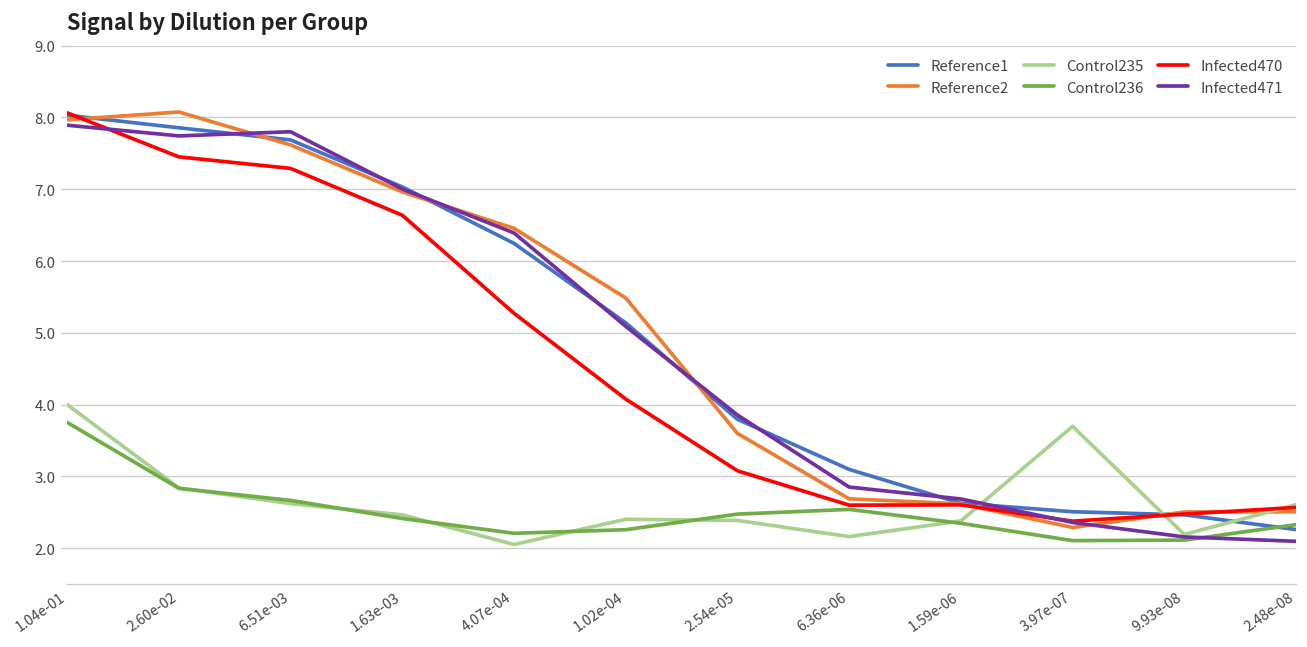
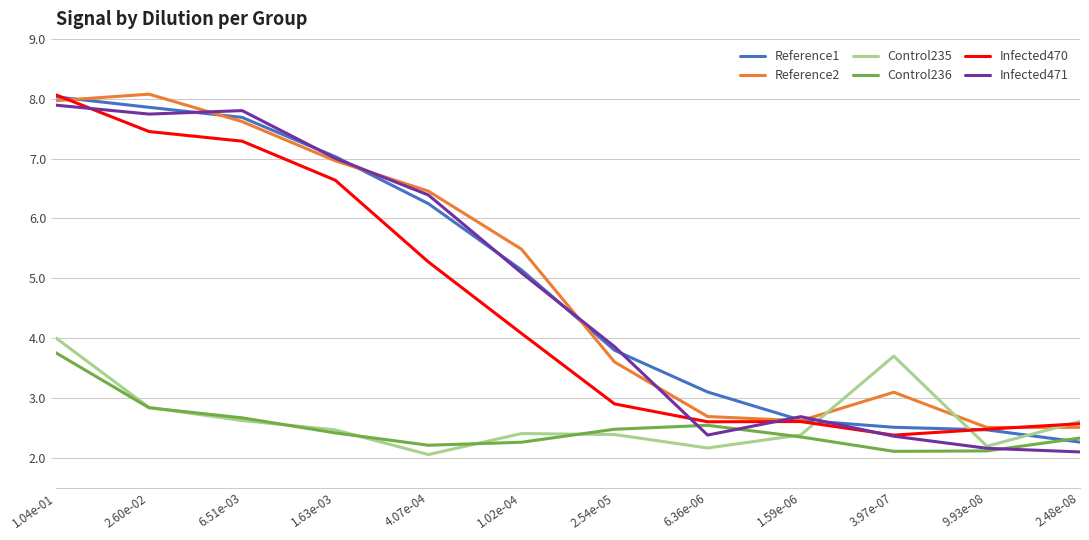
  {
    "Reference1": {
      "2.60e-02": 7.9,
      "6.51e-03": 7.7,
      "4.07e-04": 6.2,
      "1.02e-04": 5.1,
      "2.54e-05": 3.8,
      "6.36e-06": 3.1,
      "3.97e-07": 2.5,
      "2.48e-08": 2.3
    },
    "Reference2": {
      "1.04e-01": 8.0,
      "2.60e-02": 8.1,
      "6.51e-03": 7.6,
      "4.07e-04": 6.5,
      "1.02e-04": 5.5,
      "2.54e-05": 3.6,
      "6.36e-06": 2.7,
-     "3.97e-07": 2.3,
+     "3.97e-07": 3.1,
      "2.48e-08": 2.5
    },
    "Control235": {
      "1.04e-01": 4.0,
      "6.51e-03": 2.6,
      "1.63e-03": 2.5,
      "4.07e-04": 2.1,
      "1.02e-04": 2.4,
      "2.54e-05": 2.4,
      "6.36e-06": 2.2,
      "3.97e-07": 3.7
    },
    "Control236": {
      "1.04e-01": 3.8,
      "6.51e-03": 2.7,
      "1.63e-03": 2.4,
      "4.07e-04": 2.2,
      "1.02e-04": 2.3,
      "2.54e-05": 2.5,
      "6.36e-06": 2.5,
      "3.97e-07": 2.1,
      "9.93e-08": 2.1,
      "2.48e-08": 2.3
    },
    "Infected470": {
      "2.60e-02": 7.5,
      "6.51e-03": 7.3,
      "1.63e-03": 6.6,
      "4.07e-04": 5.3,
      "1.02e-04": 4.1,
-     "2.54e-05": 3.1,
+     "2.54e-05": 2.9,
      "6.36e-06": 2.6
    },
    "Infected471": {
      "1.04e-01": 7.9,
      "2.60e-02": 7.7,
      "6.51e-03": 7.8,
      "4.07e-04": 6.4,
      "1.02e-04": 5.1,
      "2.54e-05": 3.9,
-     "6.36e-06": 2.9,
+     "6.36e-06": 2.4,
      "1.59e-06": 2.7,
      "2.48e-08": 2.1
    }
  }
